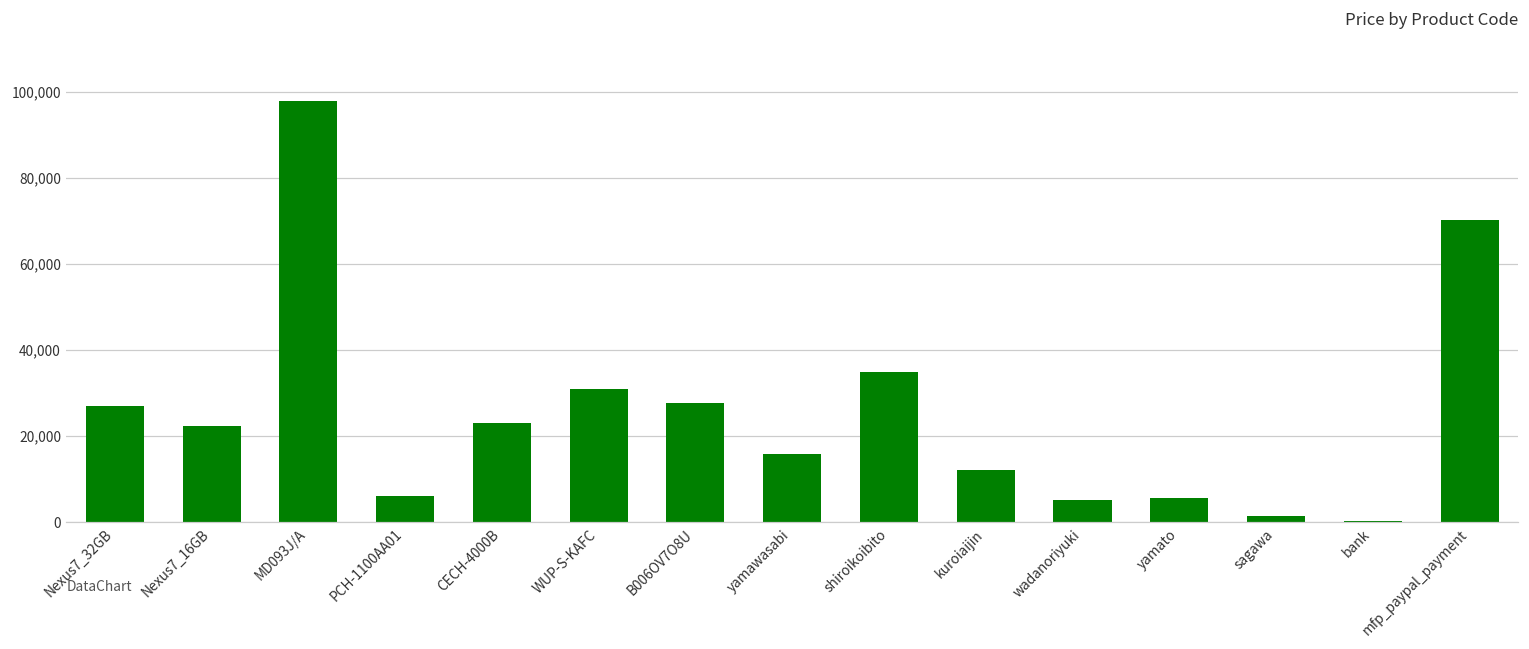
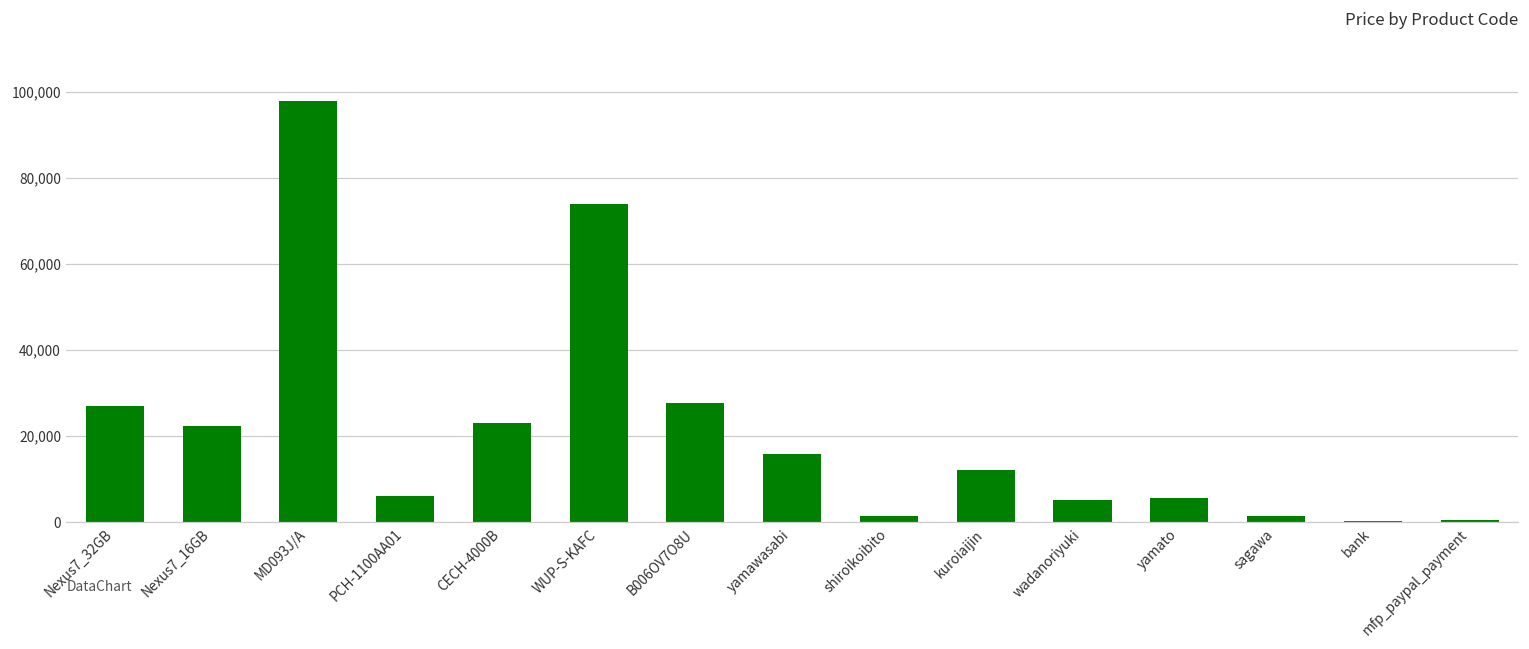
  {
    "Nexus7_32GB": "27,000",
    "Nexus7_16GB": "23,000",
    "MD093J/A": "98,000",
    "PCH-1100AA01": "6,000",
    "CECH-4000B": "23,000",
-   "WUP-S-KAFC": "31,000",
+   "WUP-S-KAFC": "74,000",
    "B006OV7O8U": "28,000",
    "yamawasabi": "16,000",
-   "shiroikoibito": "35,000",
+   "shiroikoibito": "2,000",
    "kuroiaijin": "12,000",
    "wadanoriyuki": "5,000",
    "yamato": "6,000",
    "sagawa": "2,000",
-   "mfp_paypal_payment": "70,000"
+   "mfp_paypal_payment": "1,000"
  }
